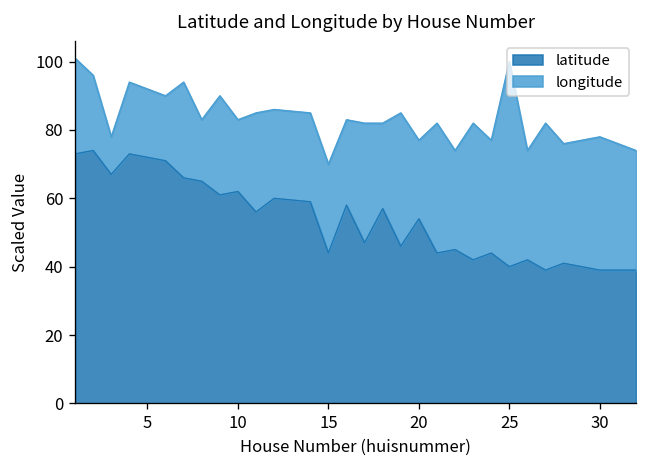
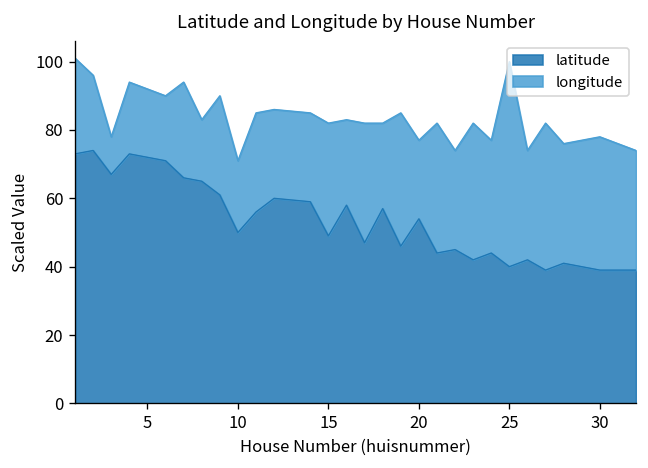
  {
    "latitude": {
-     "10": 62,
-     "15": 44,
+     "10": 50,
+     "15": 49,
      "20": 54,
      "25": 40,
      "30": 39
    },
    "longitude": {
      "10": 21,
-     "15": 26,
+     "15": 33,
      "20": 23,
      "30": 39
    }
  }
